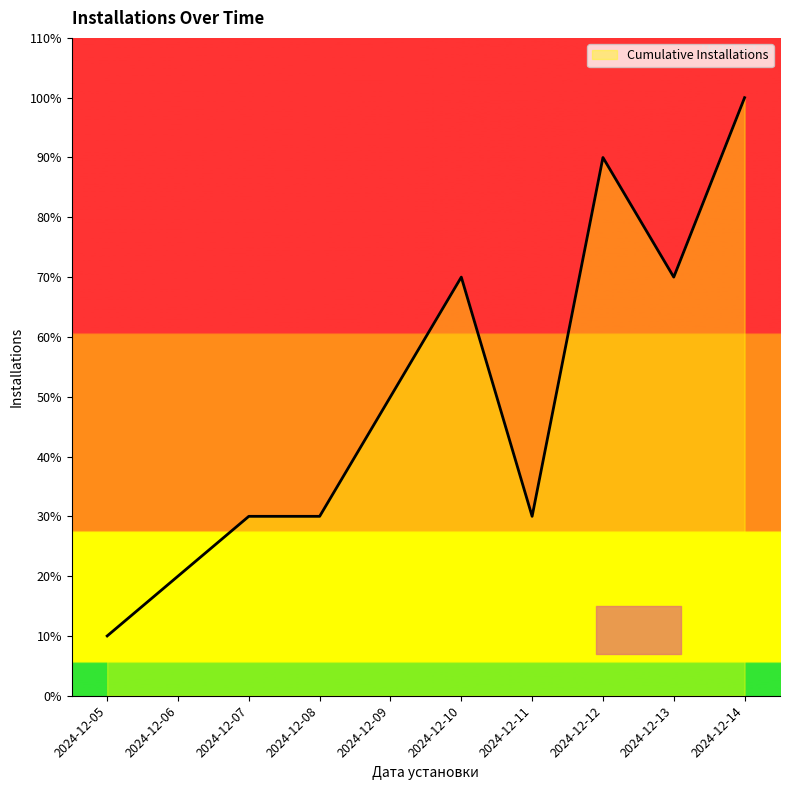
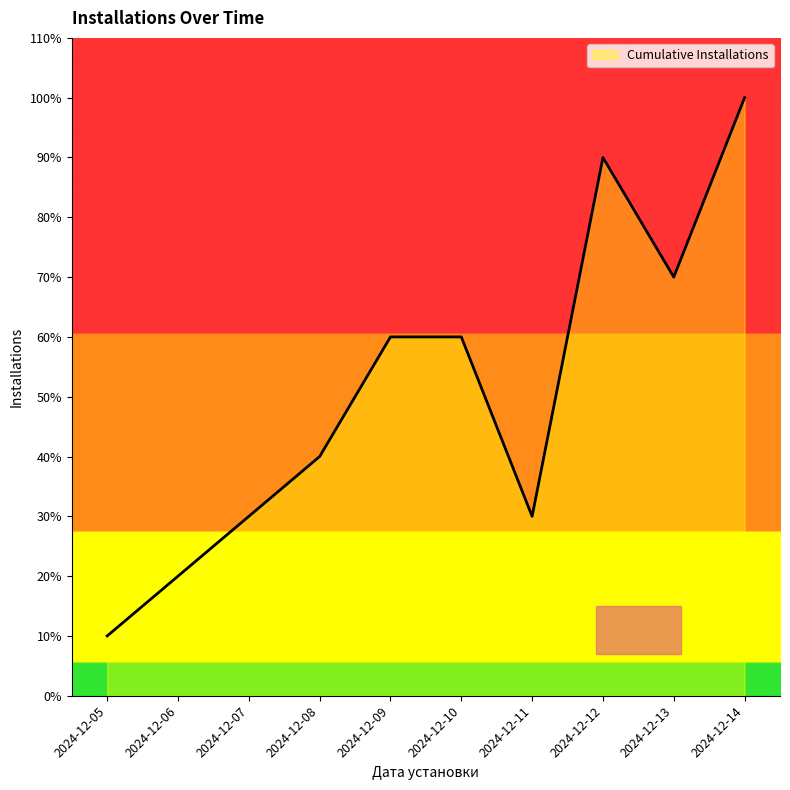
  {
    "Cumulative Installations": {
      "2024-12-05": "10%",
      "2024-12-06": "20%",
      "2024-12-07": "30%",
-     "2024-12-08": "30%",
-     "2024-12-09": "50%",
-     "2024-12-10": "70%",
+     "2024-12-08": "40%",
+     "2024-12-09": "60%",
+     "2024-12-10": "60%",
      "2024-12-11": "30%",
      "2024-12-12": "90%",
      "2024-12-13": "70%",
      "2024-12-14": "100%"
    }
  }
